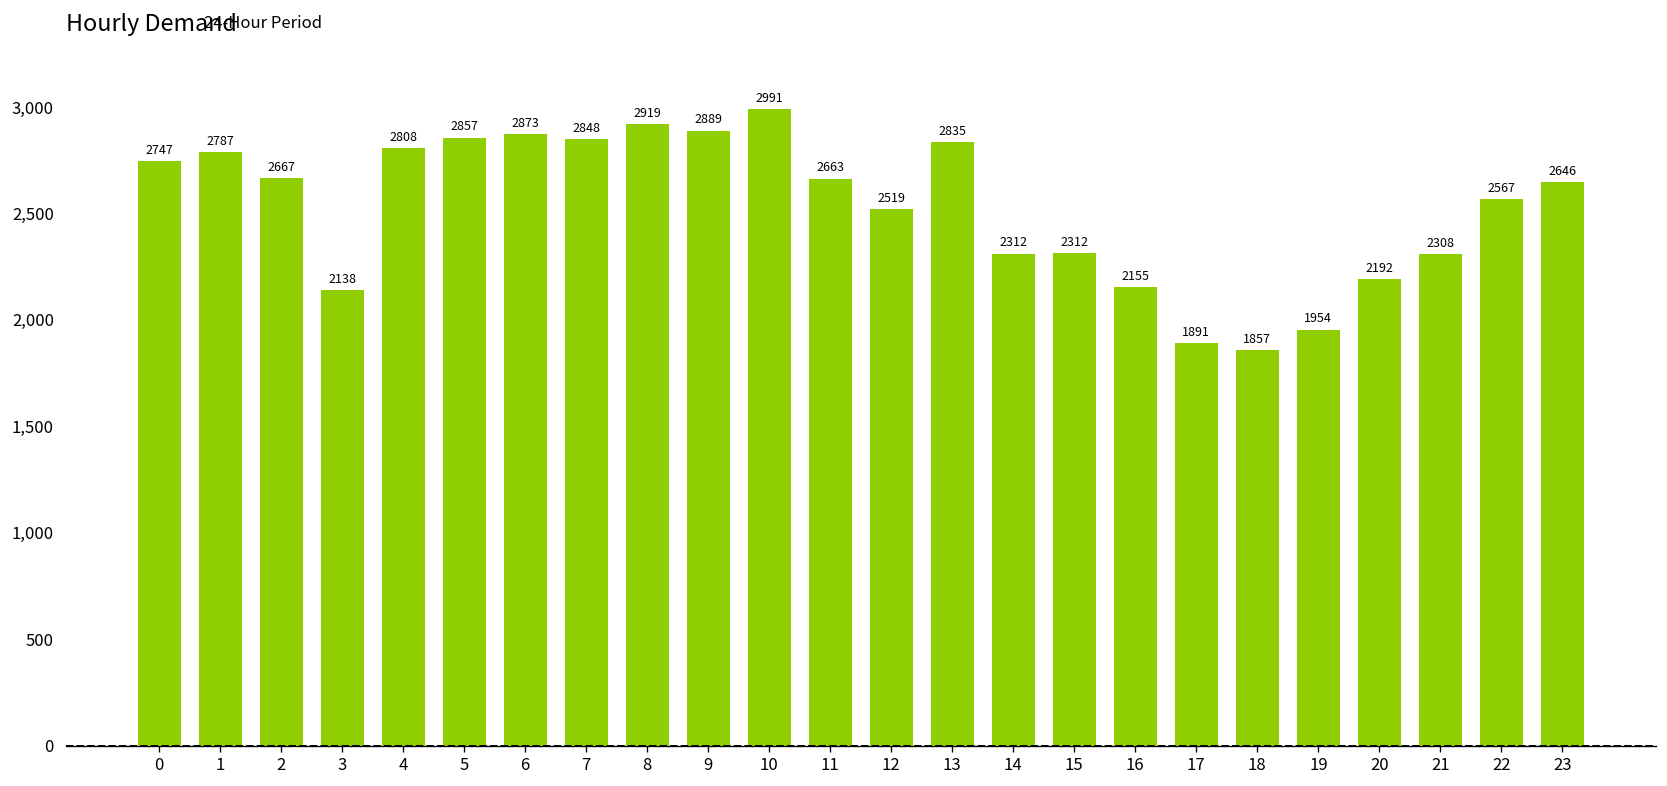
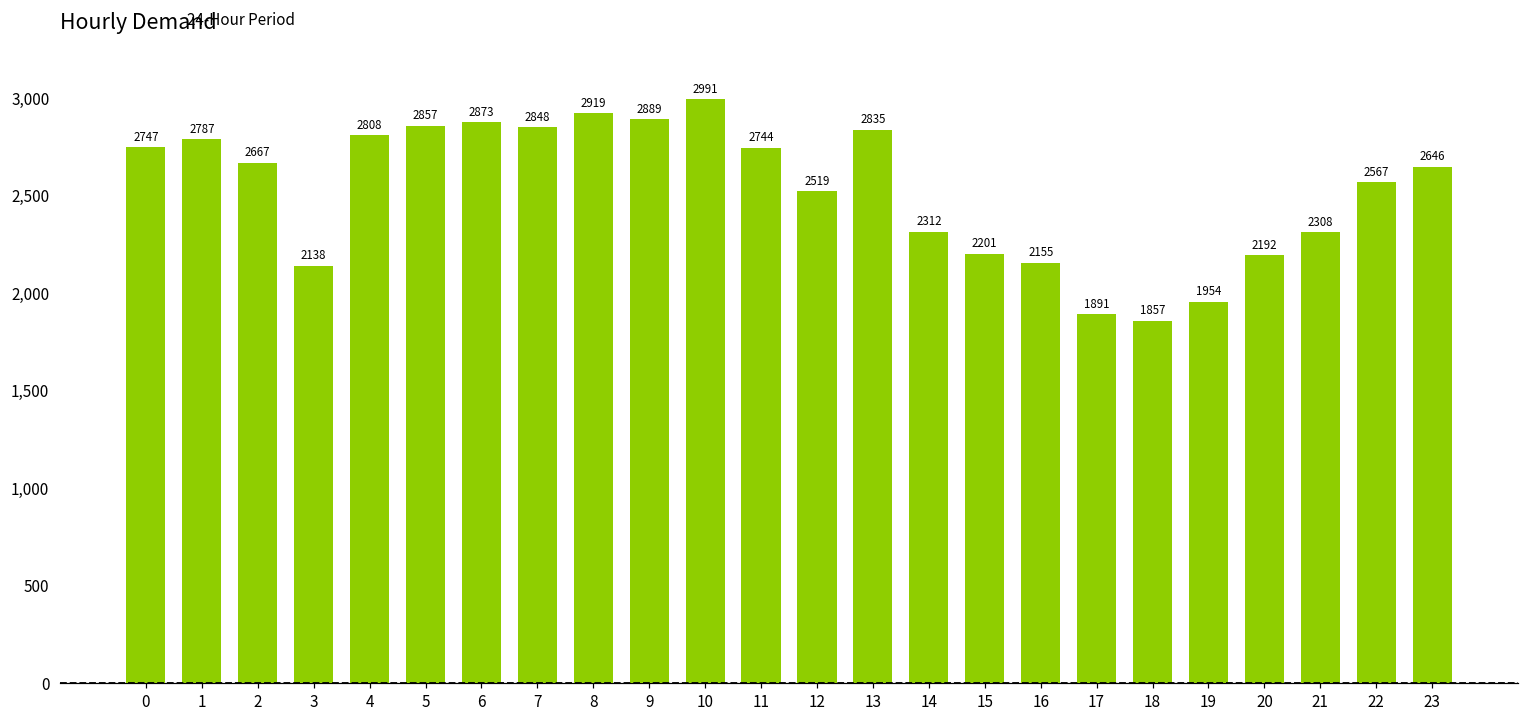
  {
    "0": 2747,
    "1": 2787,
    "3": 2138,
    "4": 2808,
    "5": 2857,
    "6": 2873,
    "7": 2848,
    "8": 2919,
    "9": 2889,
    "10": 2991,
-   "11": 2663,
+   "11": 2744,
    "14": 2312,
-   "15": 2312,
+   "15": 2201,
    "16": 2155,
    "17": 1891,
    "18": 1857,
    "19": 1954,
    "20": 2192,
    "22": 2567,
    "23": 2646
  }
